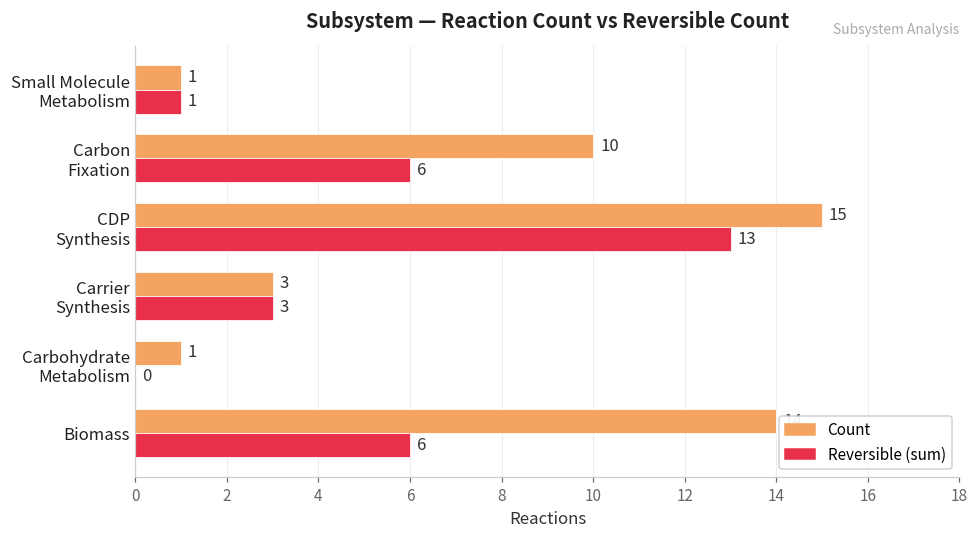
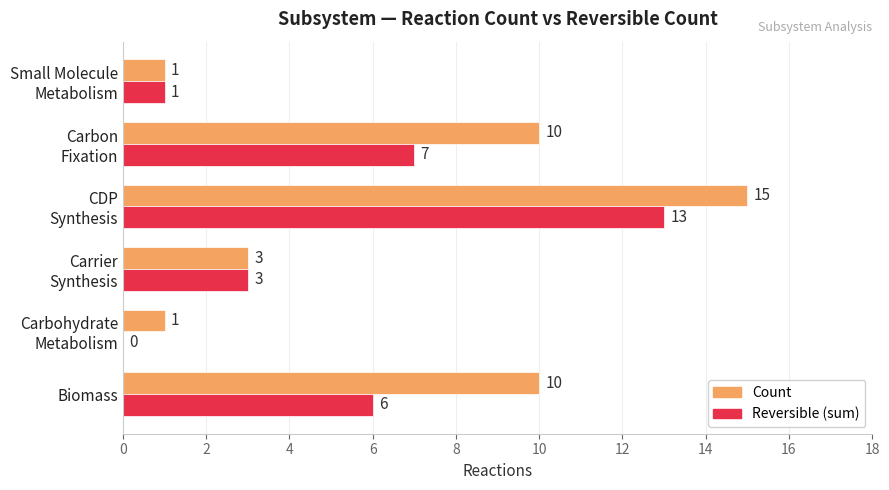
  {
    "Count": {
-     "Biomass": 14
+     "Biomass": 10
    },
    "Reversible (sum)": {
      "Small Molecule Metabolism": 1,
-     "Carbon Fixation": 6,
+     "Carbon Fixation": 7,
      "CDP Synthesis": 13,
      "Carrier Synthesis": 3,
      "Carbohydrate Metabolism": 0,
      "Biomass": 6
    }
  }
